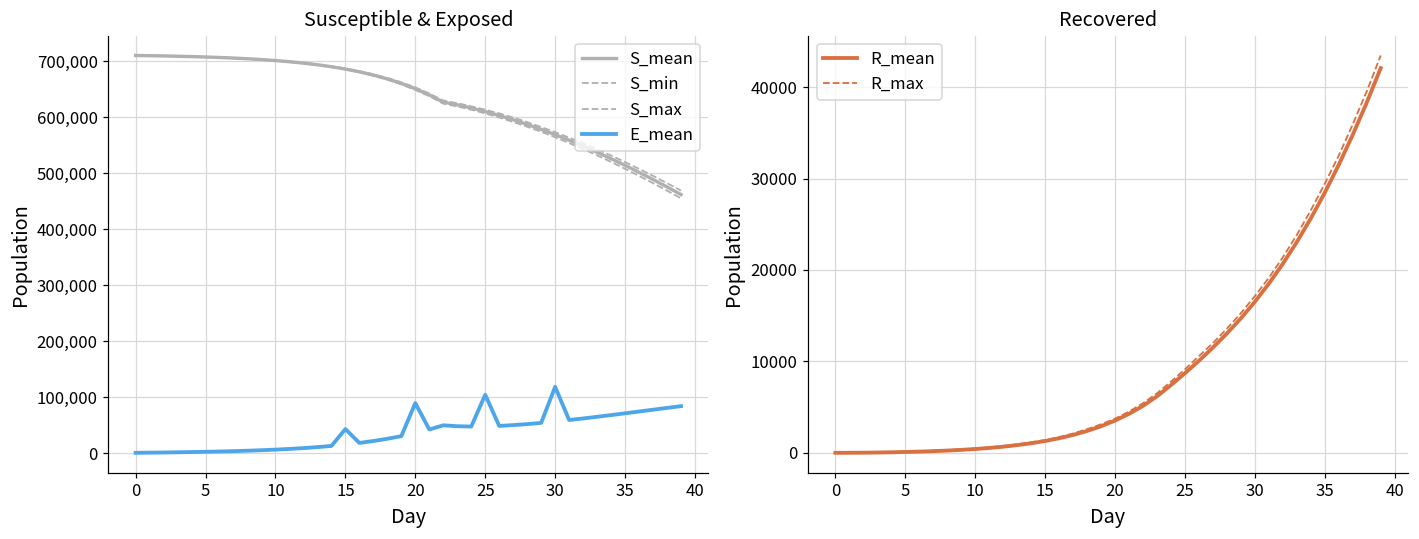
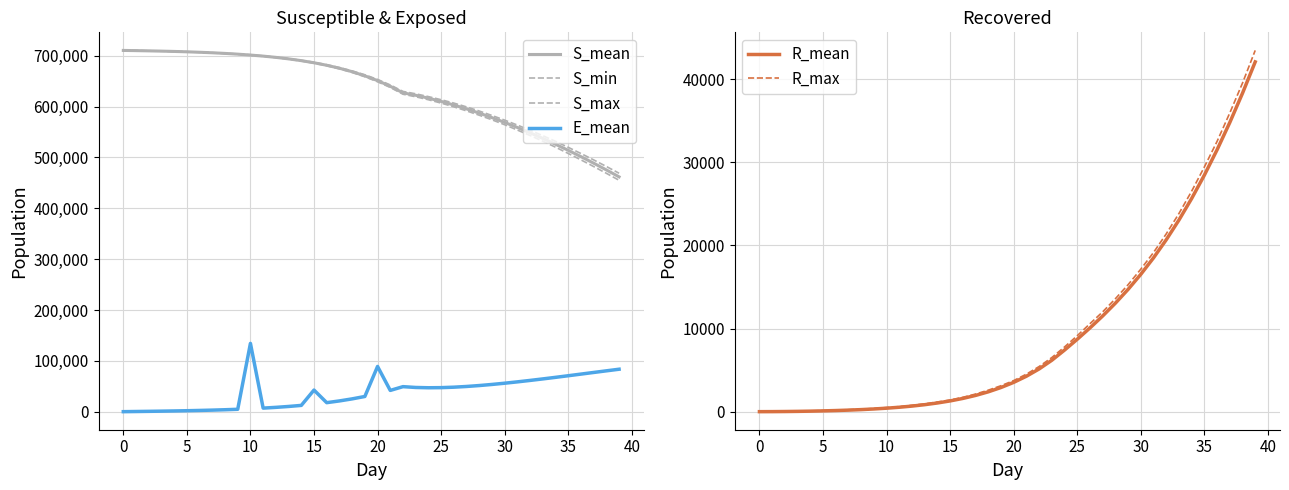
  {
    "Susceptible & Exposed": {
      "E_mean": {
        "0": "0",
        "5": "0",
-       "10": "10,000",
+       "10": "130,000",
        "15": "40,000",
        "20": "90,000",
-       "25": "100,000",
-       "30": "120,000",
+       "25": "50,000",
+       "30": "60,000",
        "35": "70,000"
      }
    }
  }
